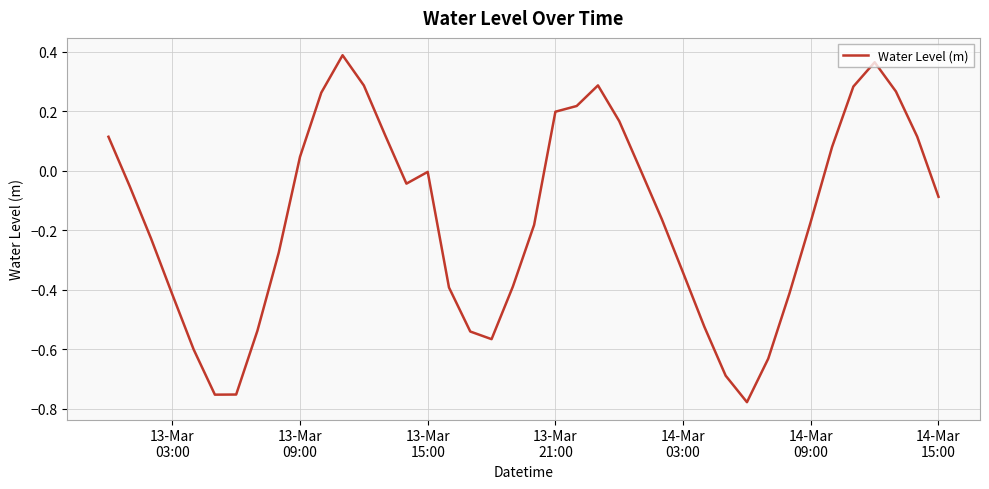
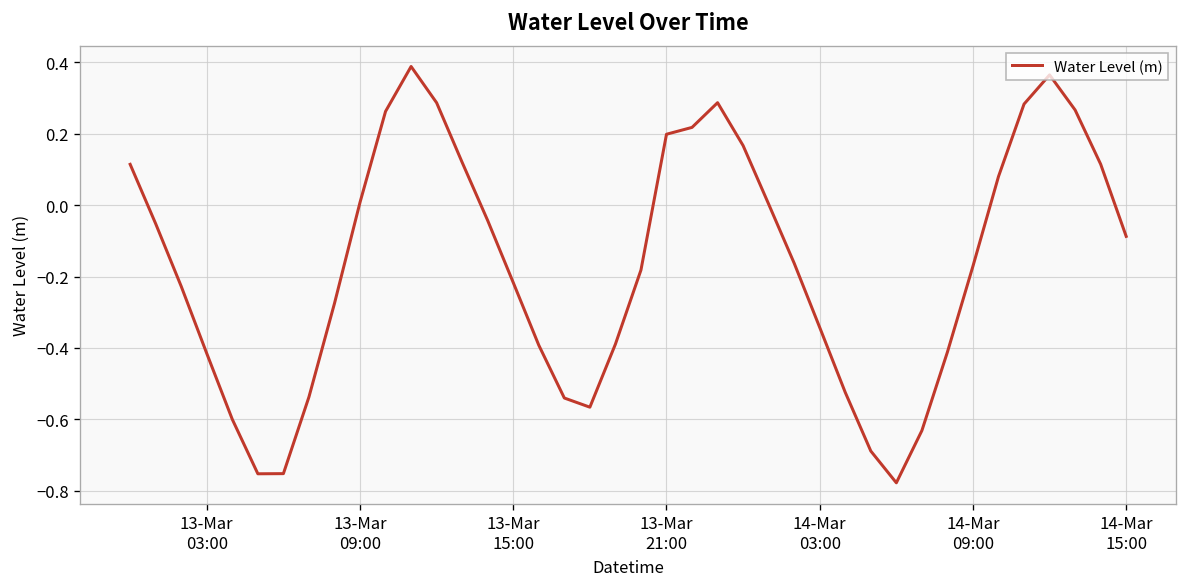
  {
    "13-Mar 03:00": -0.42,
-   "13-Mar 09:00": 0.05,
-   "13-Mar 15:00": 0.00,
+   "13-Mar 09:00": 0.01,
+   "13-Mar 15:00": -0.22,
    "13-Mar 21:00": 0.20,
    "14-Mar 03:00": -0.34,
    "14-Mar 09:00": -0.17,
    "14-Mar 15:00": -0.09
  }
